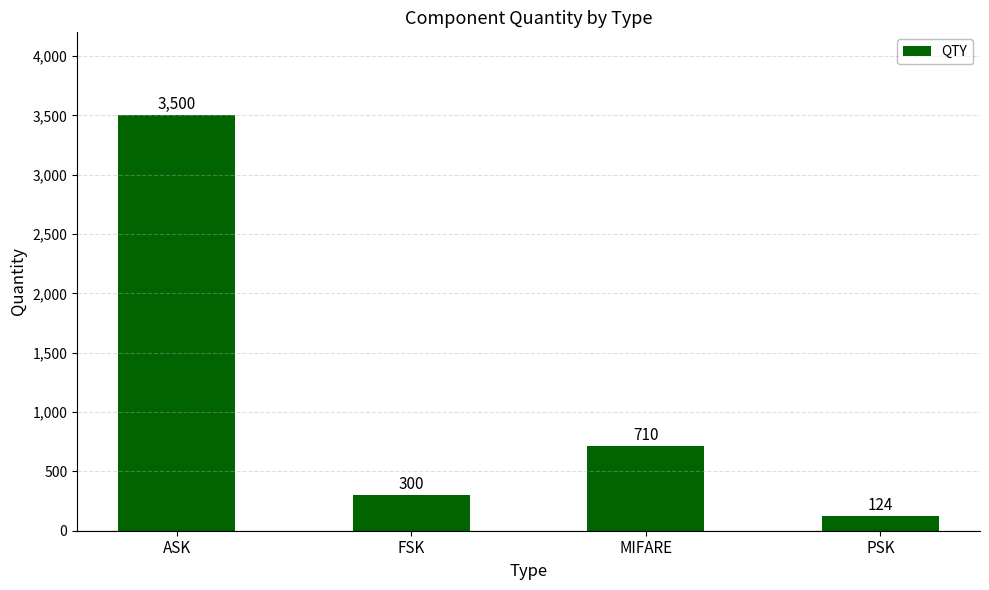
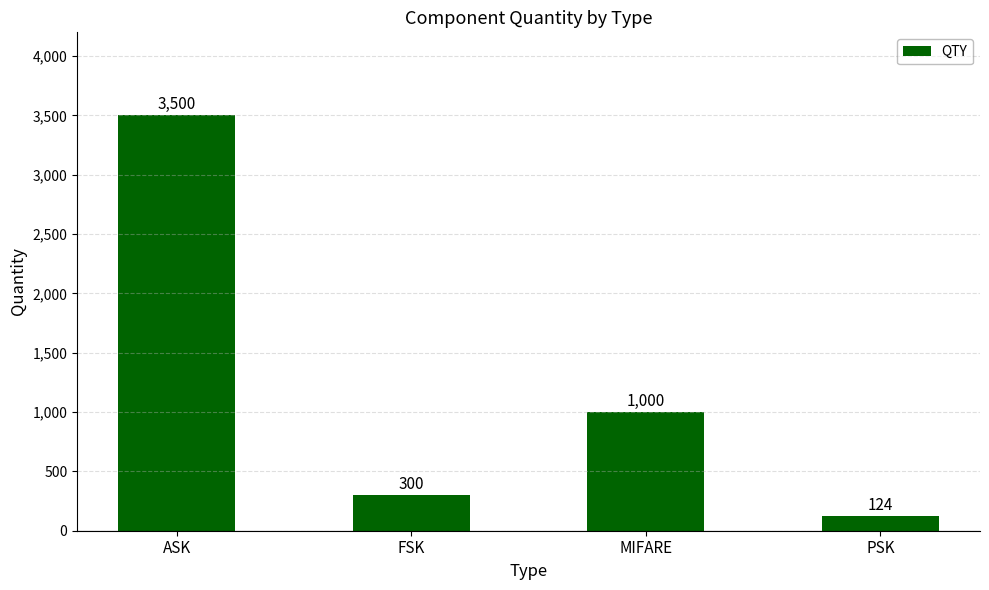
  {
    "ASK": "3,500",
    "FSK": "300",
-   "MIFARE": "710",
+   "MIFARE": "1,000",
    "PSK": "124"
  }
